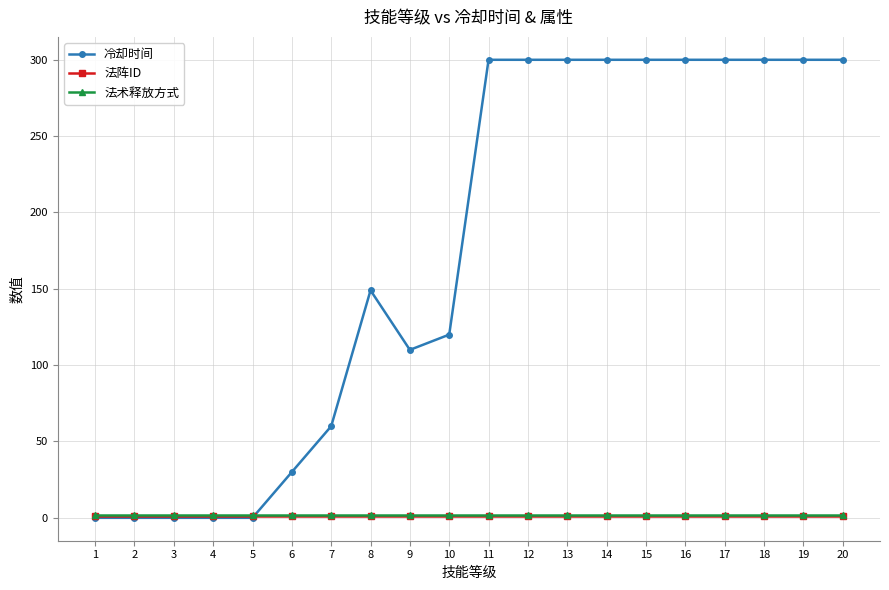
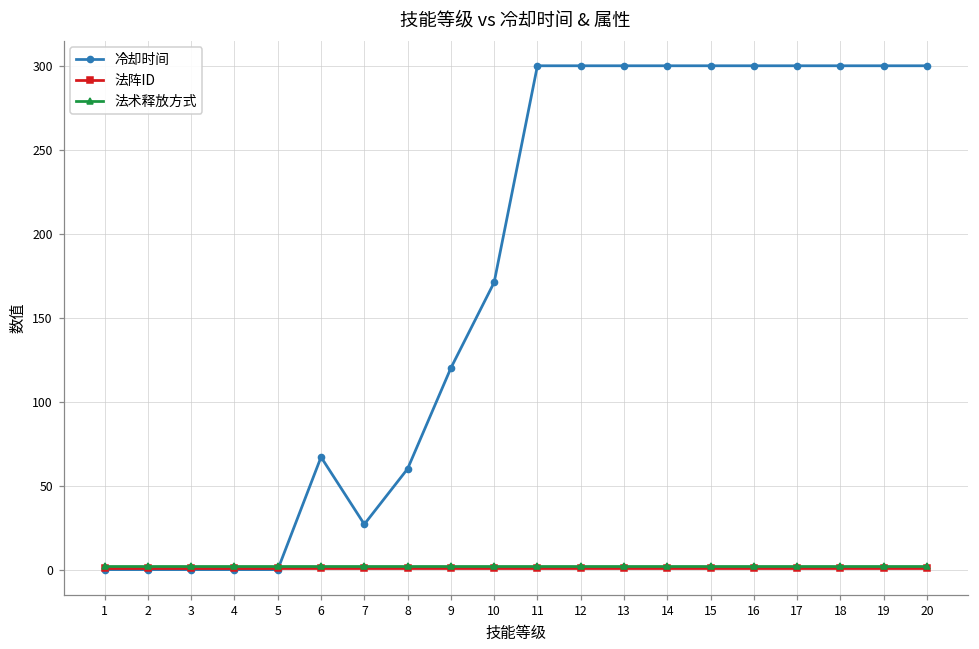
  {
    "冷却时间": {
-     "6": 30,
-     "7": 60,
-     "8": 149,
-     "9": 110,
-     "10": 120,
+     "6": 67,
+     "7": 27,
+     "8": 60,
+     "9": 120,
+     "10": 171,
      "11": 300,
      "12": 300,
      "13": 300,
      "14": 300,
      "15": 300,
      "16": 300,
      "17": 300,
      "18": 300,
      "19": 300,
      "20": 300
    }
  }
